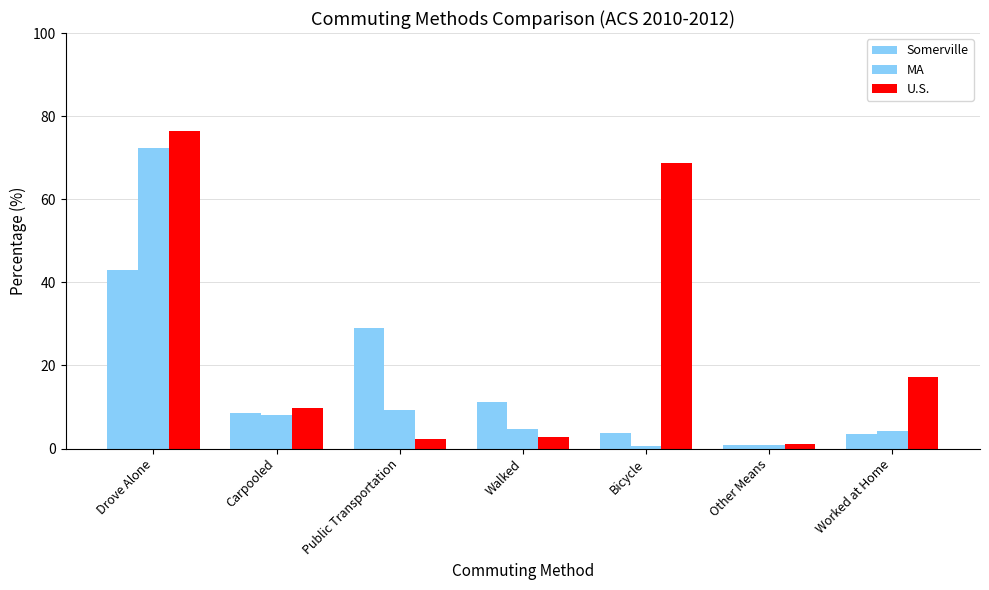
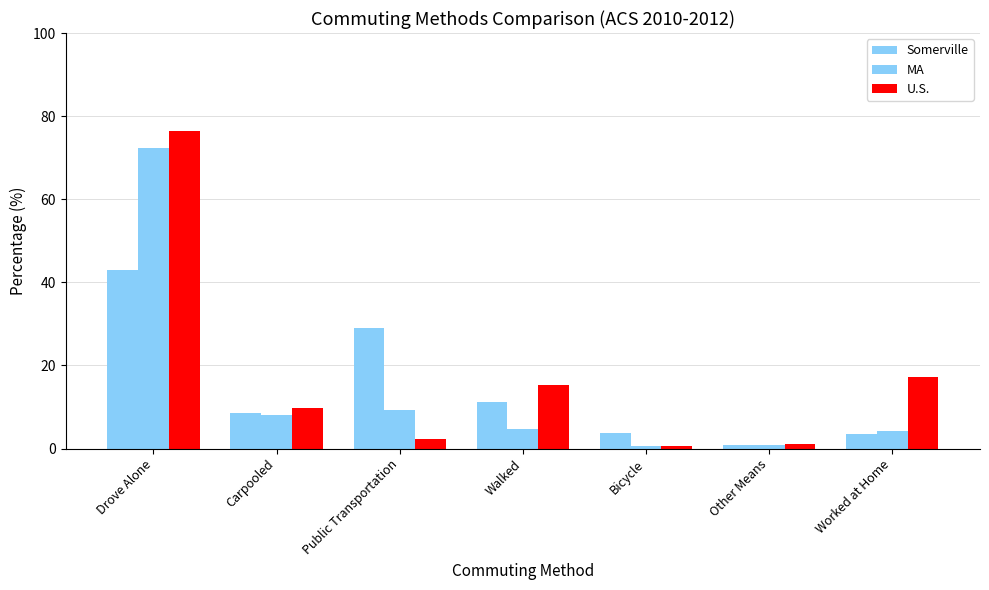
  {
    "U.S.": {
      "Drove Alone": 76,
      "Carpooled": 10,
      "Public Transportation": 2,
-     "Walked": 3,
-     "Bicycle": 69,
+     "Walked": 15,
+     "Bicycle": 1,
      "Other Means": 1,
      "Worked at Home": 17
    }
  }
